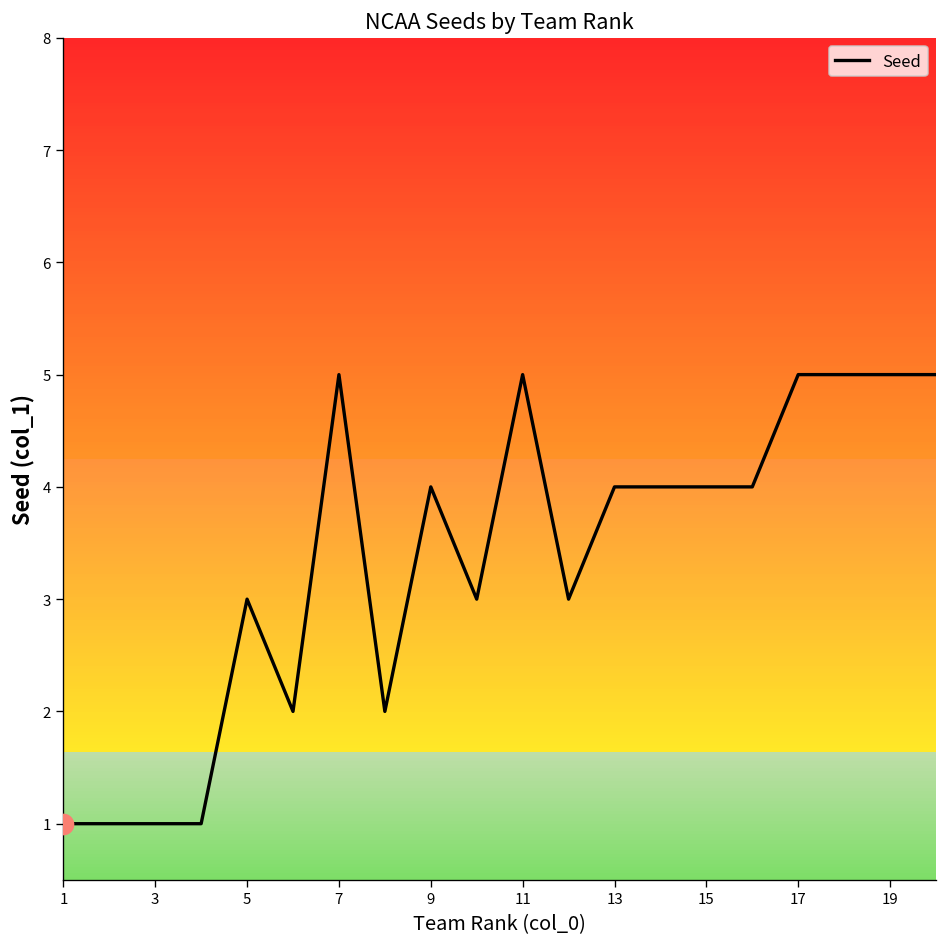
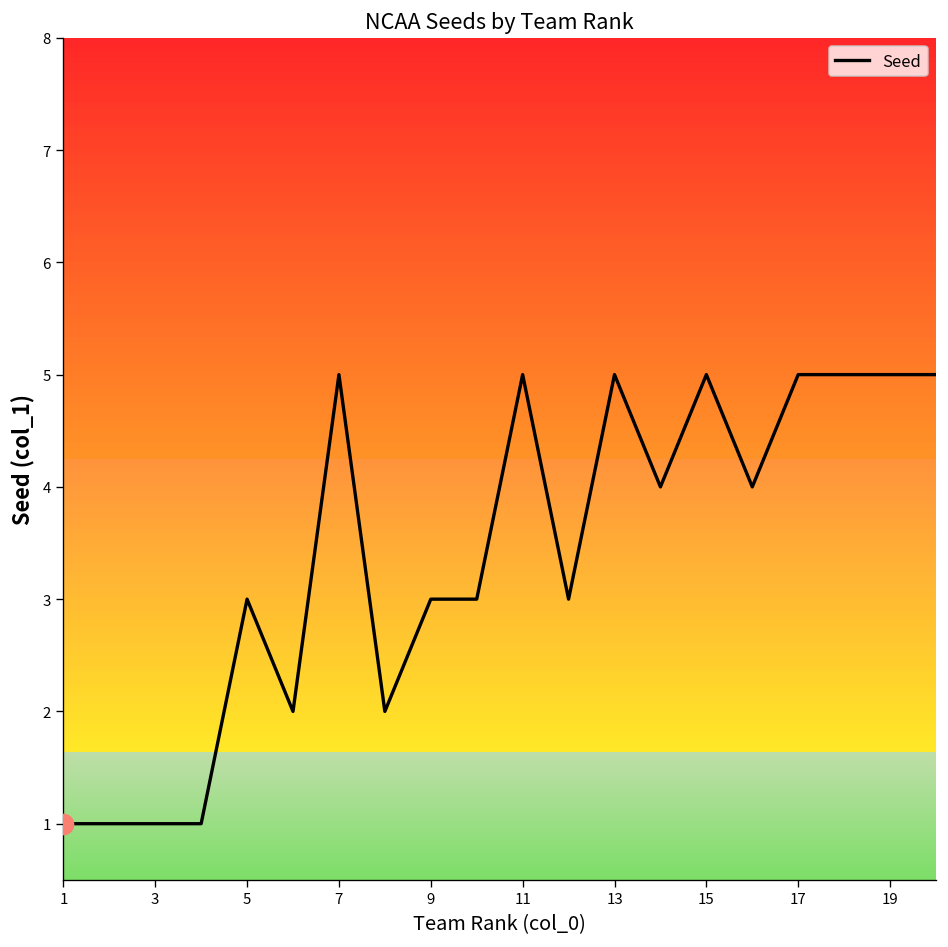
  {
    "Seed": {
      "3": 1,
      "5": 3,
      "7": 5,
-     "9": 4,
+     "9": 3,
      "11": 5,
-     "13": 4,
-     "15": 4,
+     "13": 5,
+     "15": 5,
      "17": 5,
      "19": 5
    }
  }
